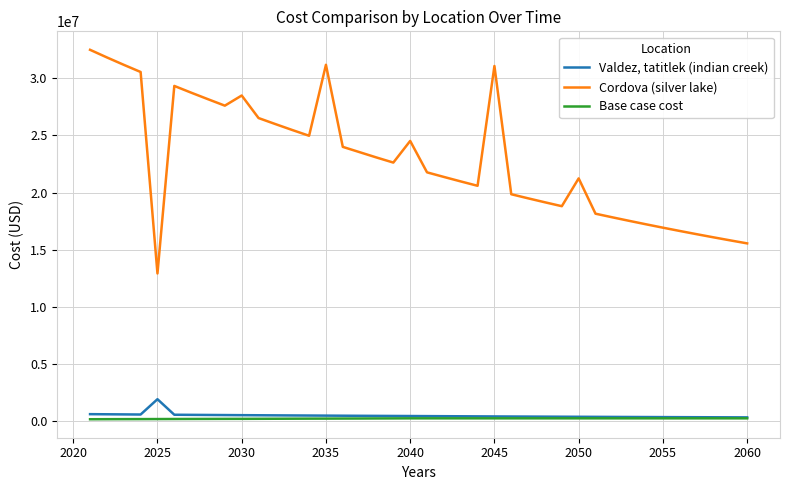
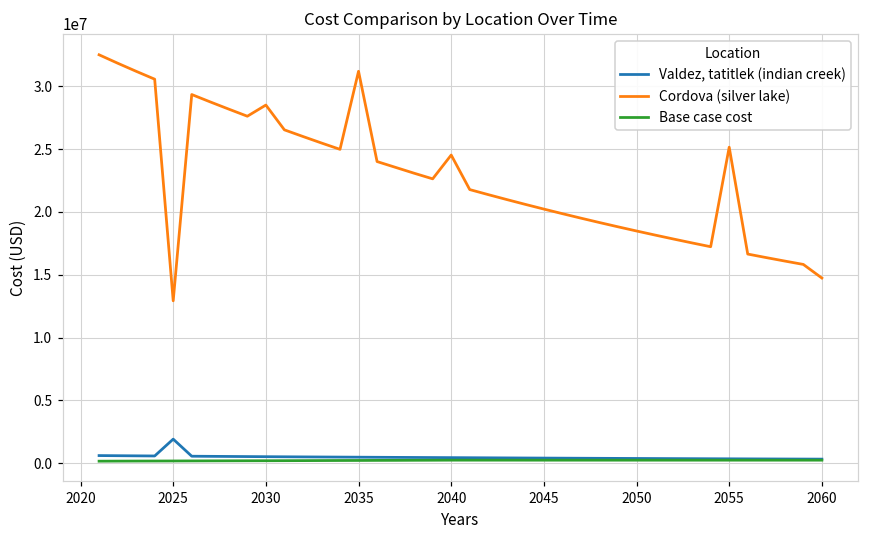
  {
    "Valdez, tatitlek (indian creek)": {
      "2025": 1900000,
      "2030": 500000,
      "2035": 500000
    },
    "Cordova (silver lake)": {
      "2025": 12900000,
      "2030": 28500000,
      "2035": 31200000,
      "2040": 24500000,
-     "2045": 31100000,
-     "2050": 21200000,
-     "2055": 16900000,
-     "2060": 15600000
+     "2045": 20200000,
+     "2050": 18500000,
+     "2055": 25100000,
+     "2060": 14700000
    },
    "Base case cost": {
      "2025": 200000,
      "2030": 200000,
      "2035": 200000
    }
  }
